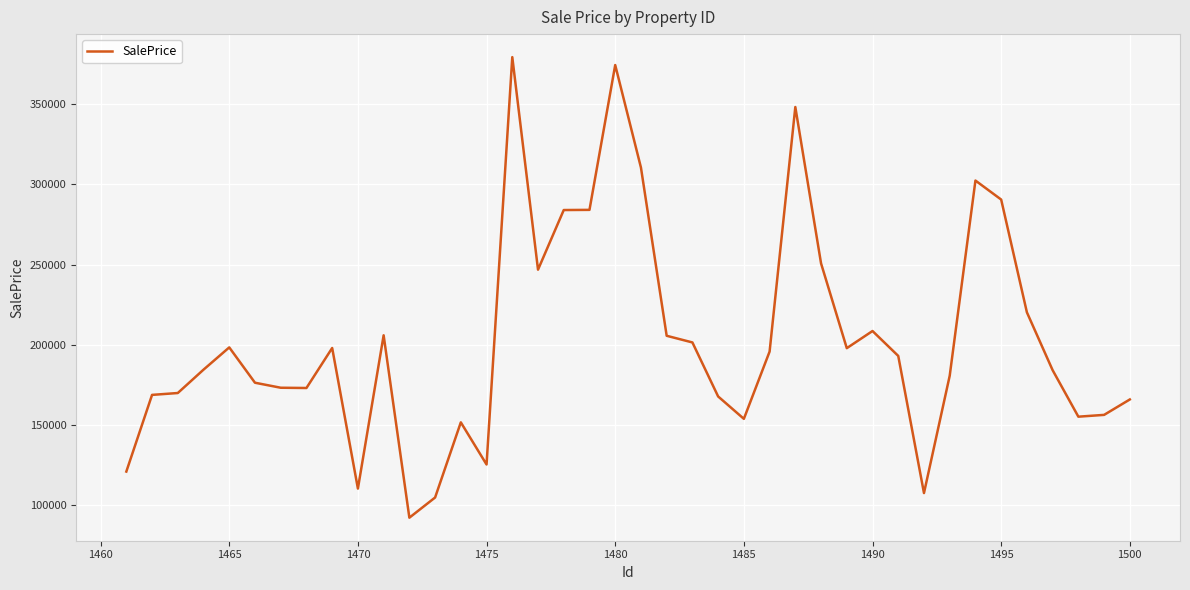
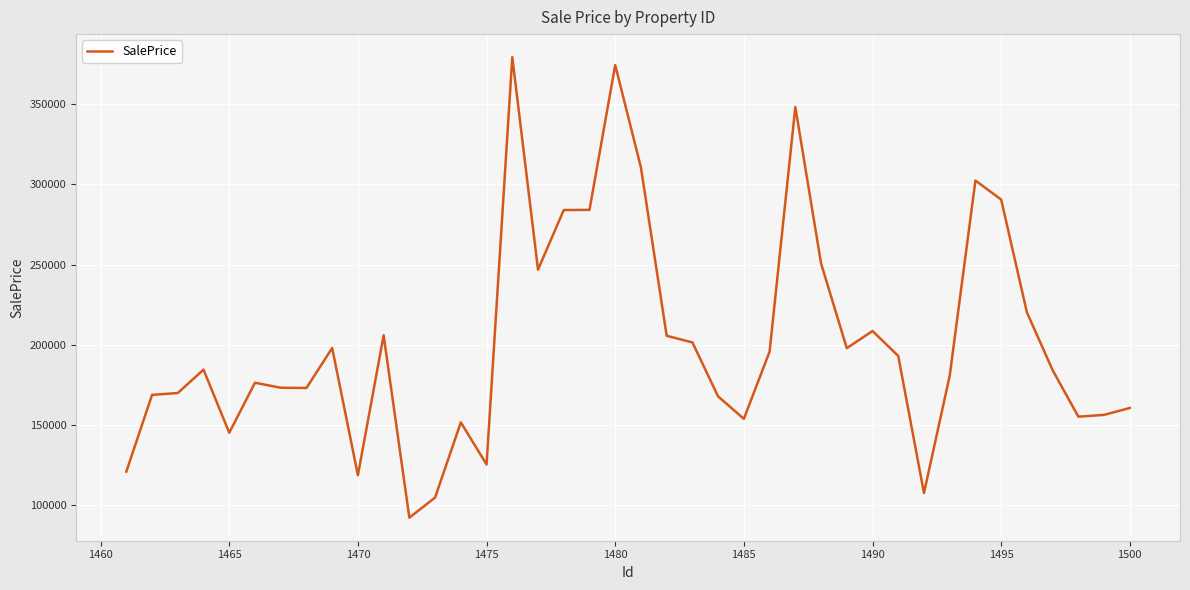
  {
-   "1465": 198000,
-   "1470": 110000,
+   "1465": 145000,
+   "1470": 119000,
    "1475": 125000,
    "1480": 374000,
    "1485": 154000,
    "1490": 209000,
    "1495": 291000,
-   "1500": 166000
+   "1500": 161000
  }
